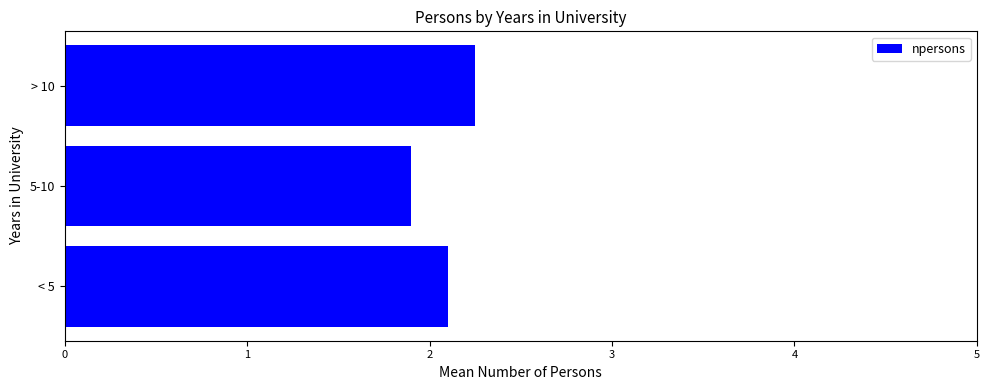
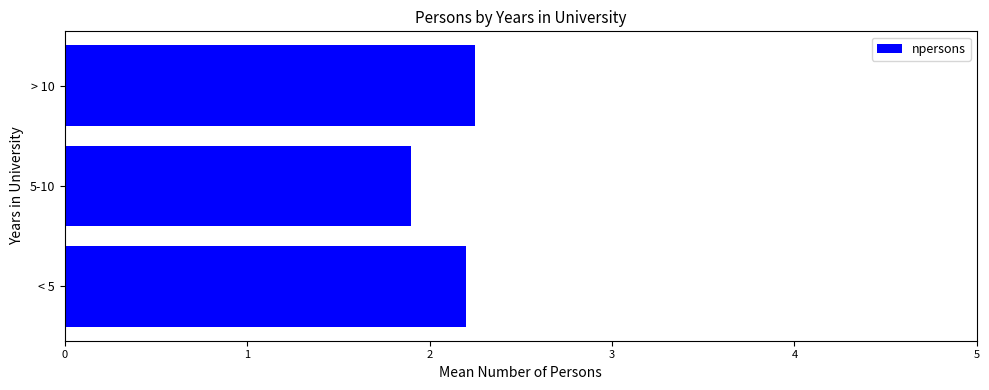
  {
    "> 10": 2.25,
    "5-10": 1.9,
-   "< 5": 2.1
+   "< 5": 2.2
  }
